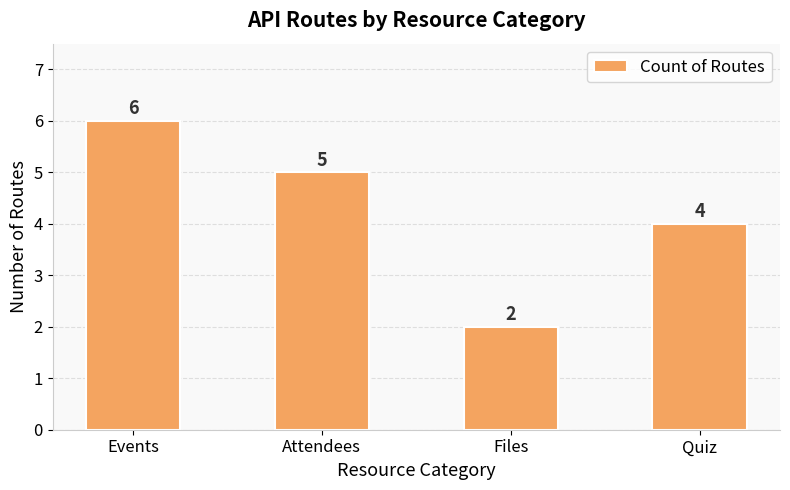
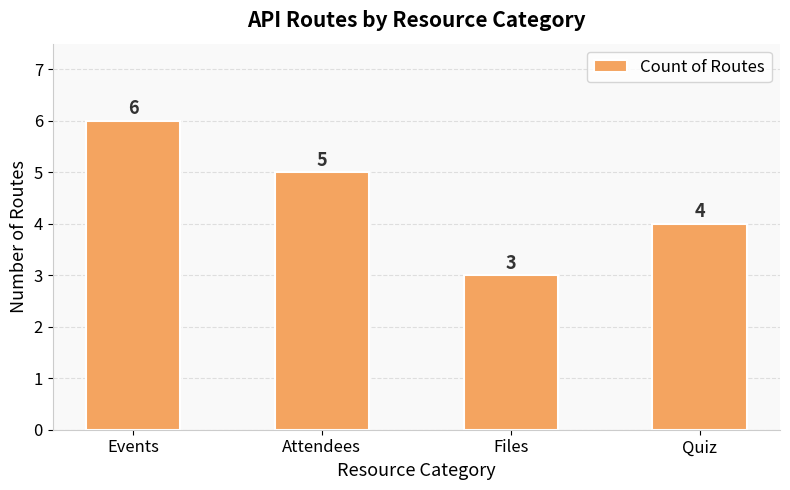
  {
    "Events": 6,
    "Attendees": 5,
-   "Files": 2,
+   "Files": 3,
    "Quiz": 4
  }
